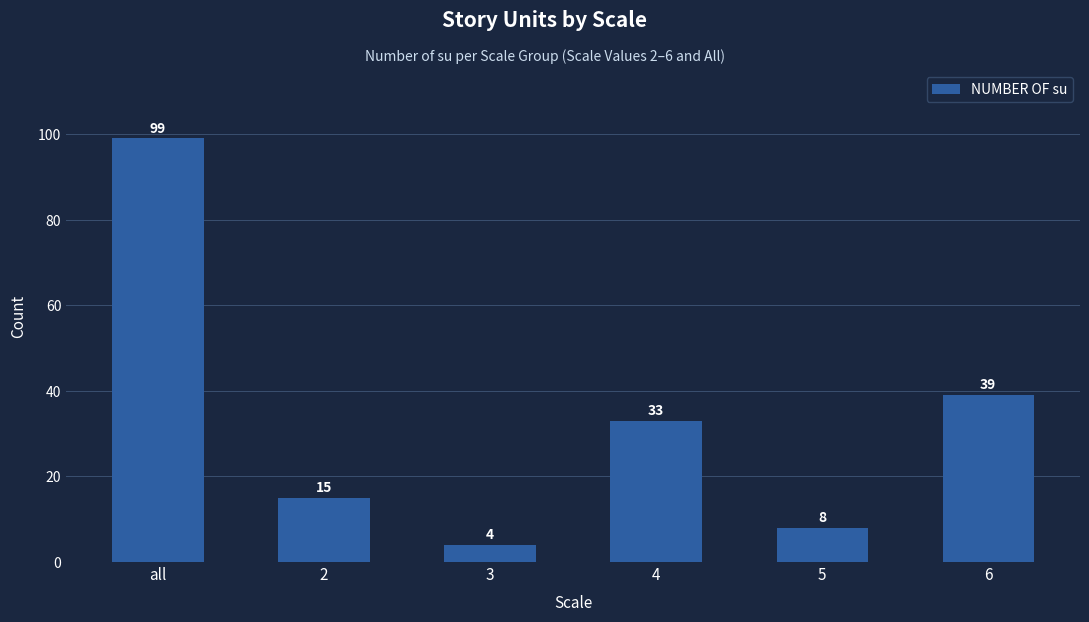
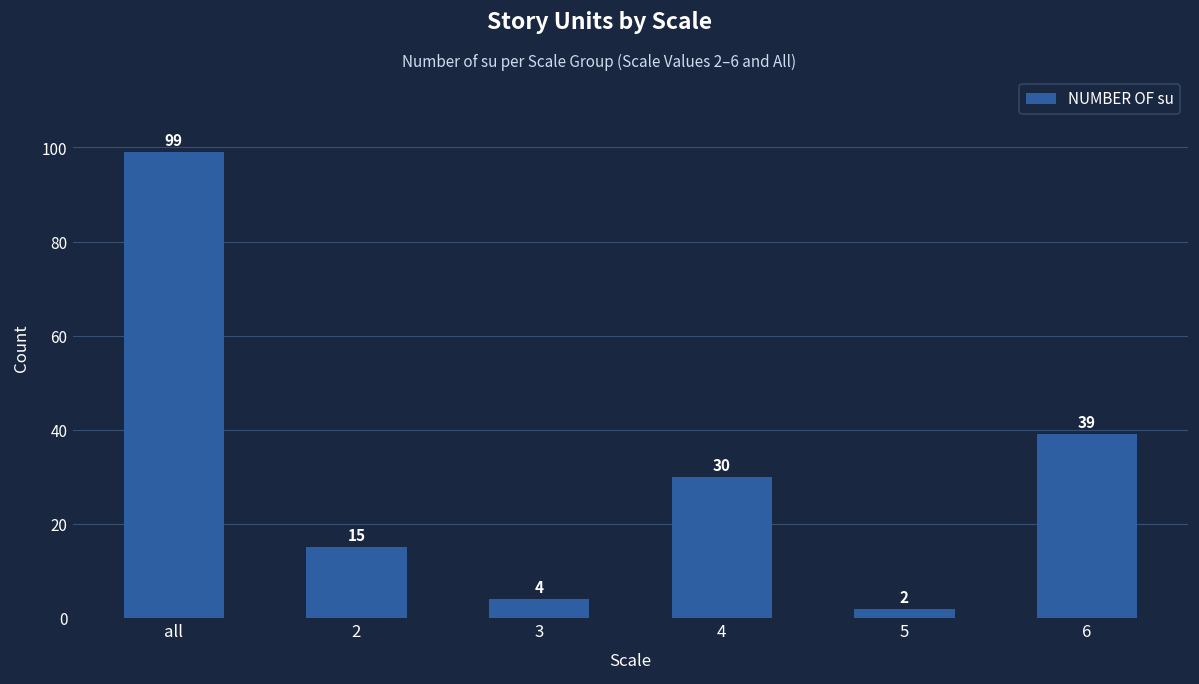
  {
    "all": 99,
    "2": 15,
    "3": 4,
-   "4": 33,
-   "5": 8,
+   "4": 30,
+   "5": 2,
    "6": 39
  }
